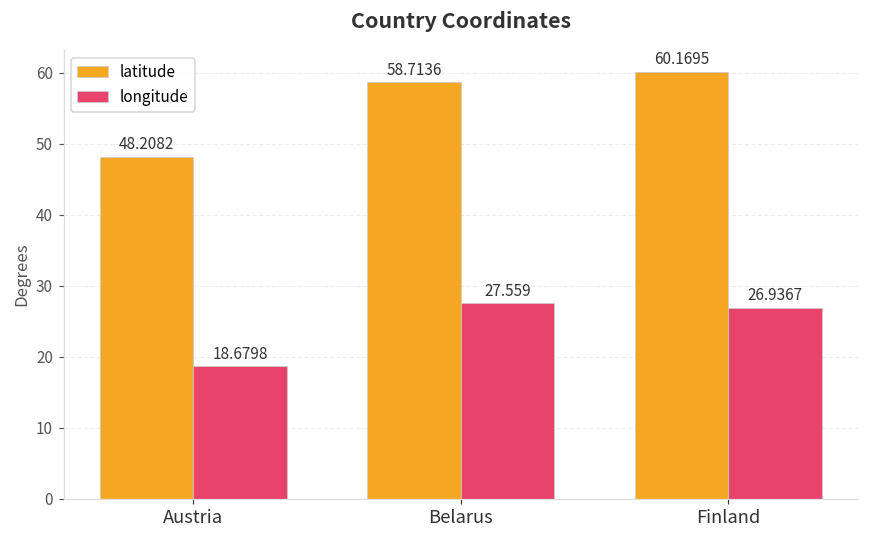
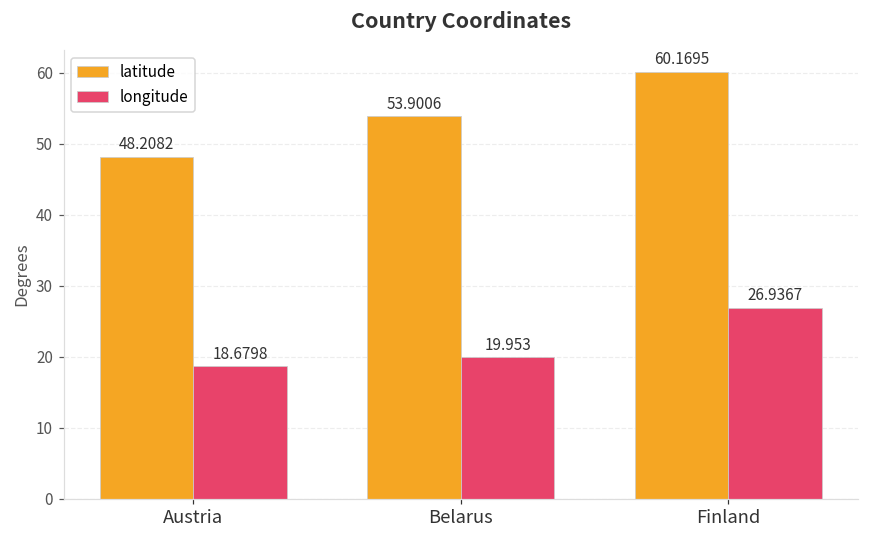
  {
    "latitude": {
      "Austria": 48.2082,
-     "Belarus": 58.7136,
+     "Belarus": 53.9006,
      "Finland": 60.1695
    },
    "longitude": {
      "Austria": 18.6798,
-     "Belarus": 27.559,
+     "Belarus": 19.953,
      "Finland": 26.9367
    }
  }
